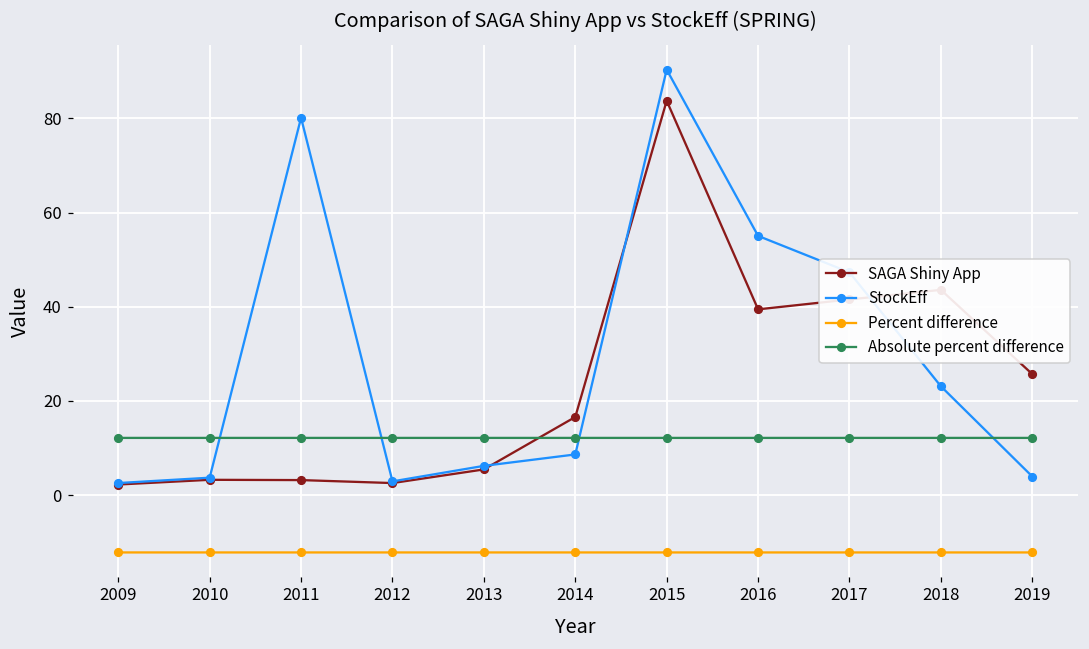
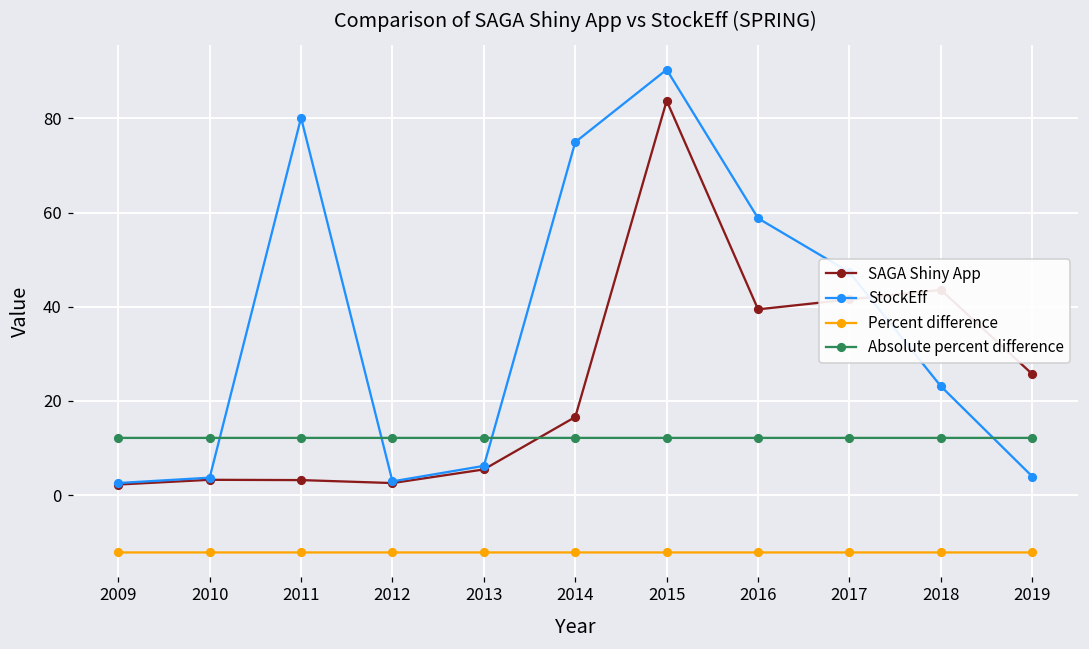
  {
    "SAGA Shiny App": {
      "2011": 3,
      "2013": 5,
      "2014": 17,
      "2015": 84,
      "2016": 39,
      "2019": 26
    },
    "StockEff": {
      "2011": 80,
      "2013": 6,
-     "2014": 9,
+     "2014": 75,
      "2015": 90,
-     "2016": 55,
+     "2016": 59,
      "2018": 23,
      "2019": 4
    },
    "Percent difference": {
      "2009": -12,
      "2010": -12,
      "2011": -12,
      "2012": -12,
      "2013": -12,
      "2014": -12,
      "2015": -12,
      "2016": -12,
      "2017": -12,
      "2018": -12,
      "2019": -12
    },
    "Absolute percent difference": {
      "2009": 12,
      "2010": 12,
      "2011": 12,
      "2012": 12,
      "2013": 12,
      "2014": 12,
      "2015": 12,
      "2016": 12,
      "2017": 12,
      "2018": 12,
      "2019": 12
    }
  }
